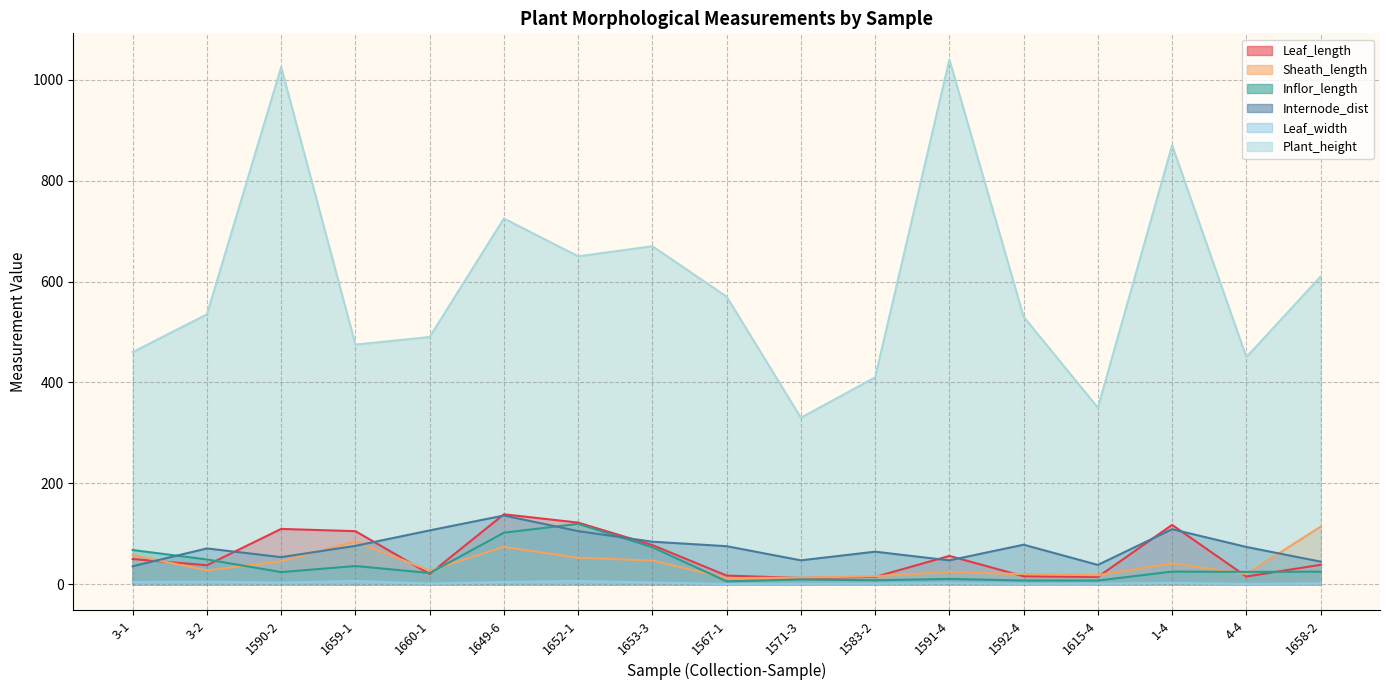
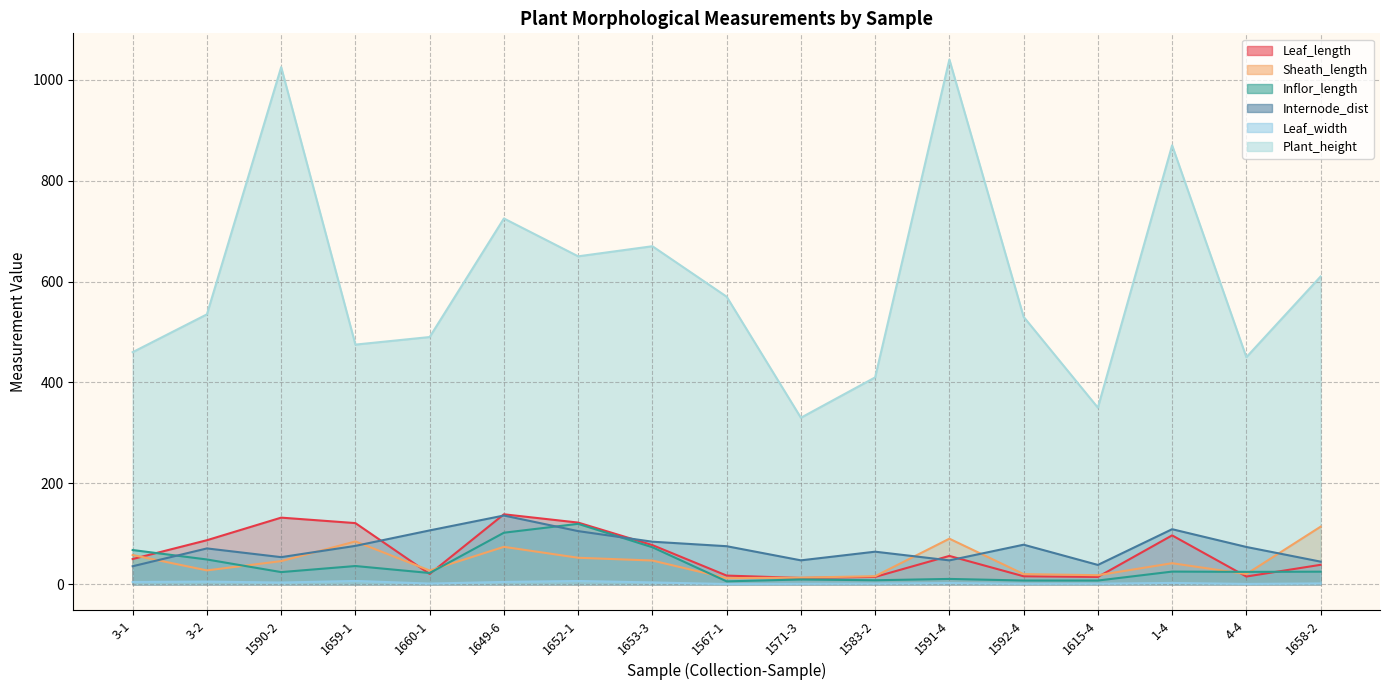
  {
    "Leaf_length": {
      "3-1": 50,
-     "3-2": 40,
-     "1590-2": 110,
-     "1659-1": 110,
+     "3-2": 90,
+     "1590-2": 130,
+     "1659-1": 120,
      "1591-4": 60,
-     "1-4": 120,
+     "1-4": 100,
      "1658-2": 40
    },
    "Sheath_length": {
      "3-1": 60,
      "3-2": 30,
      "1590-2": 50,
      "1659-1": 80,
      "1649-6": 70,
      "1652-1": 50,
      "1653-3": 50,
-     "1591-4": 20,
+     "1591-4": 90,
      "1-4": 40,
      "1658-2": 110
    }
  }
